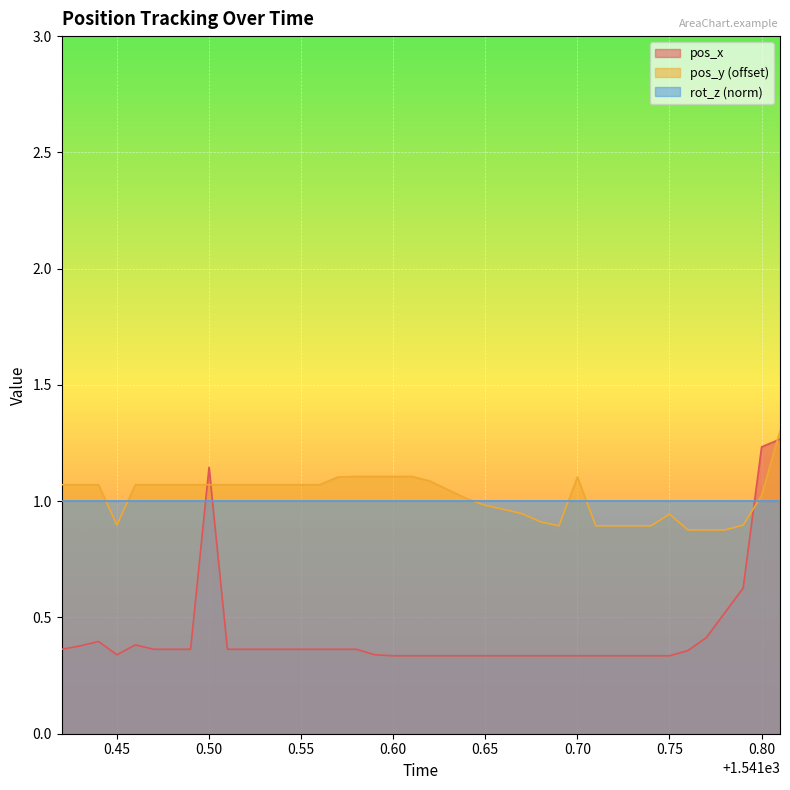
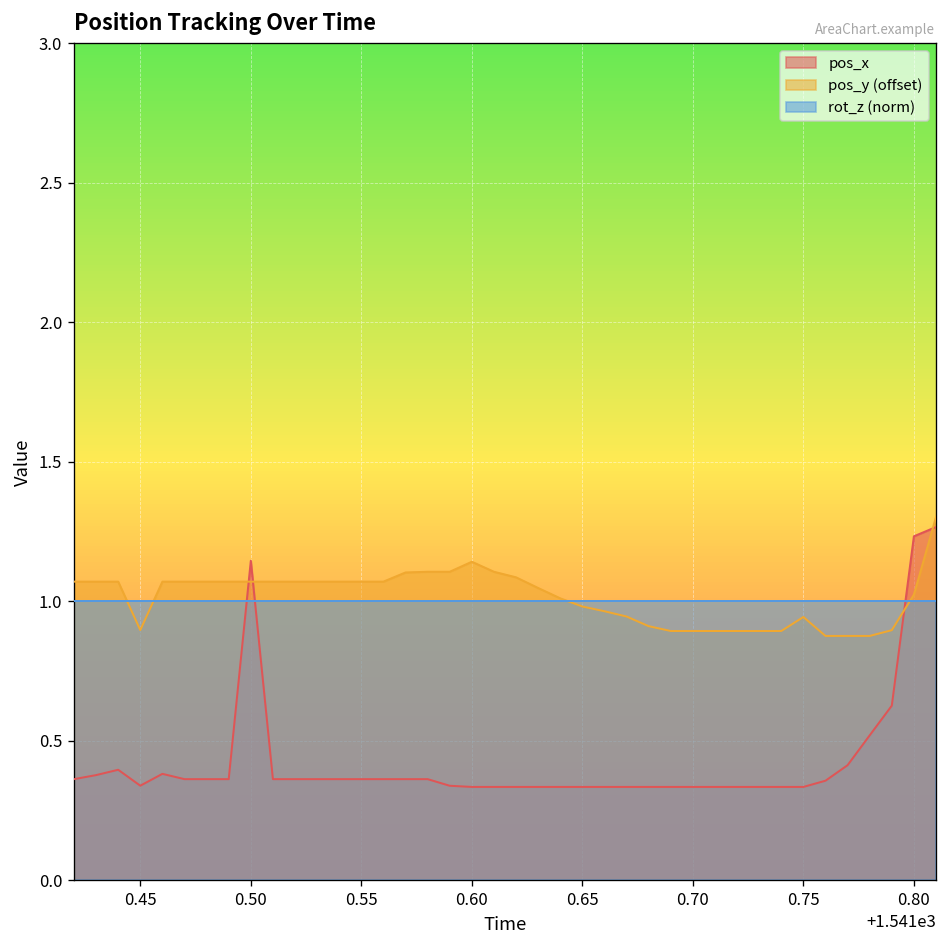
  {
    "pos_x": {
      "0.45": 0.34,
      "0.50": 1.15,
      "0.55": 0.36,
      "0.60": 0.34,
      "0.65": 0.34,
      "0.70": 0.34,
      "0.75": 0.34,
      "0.80": 1.23
    },
    "pos_y (offset)": {
      "0.45": 0.90,
      "0.50": 1.07,
      "0.55": 1.07,
-     "0.60": 1.11,
+     "0.60": 1.14,
      "0.65": 0.98,
-     "0.70": 1.10,
+     "0.70": 0.89,
      "0.75": 0.94,
      "0.80": 1.02
    },
    "rot_z (norm)": {
      "0.45": 1.00,
      "0.50": 1.00,
      "0.55": 1.00,
      "0.60": 1.00,
      "0.65": 1.00,
      "0.70": 1.00,
      "0.75": 1.00,
      "0.80": 1.00
    }
  }
